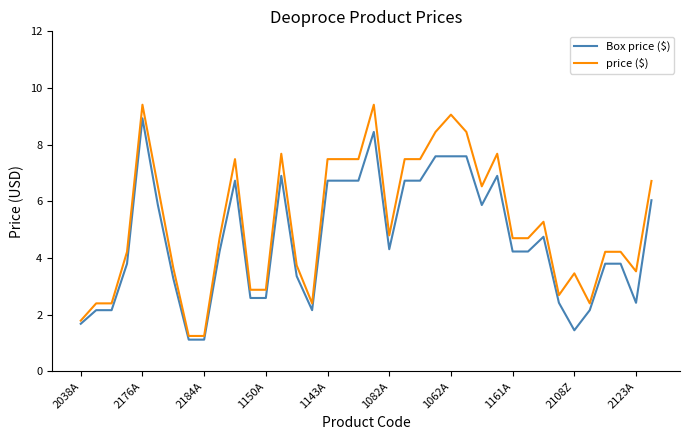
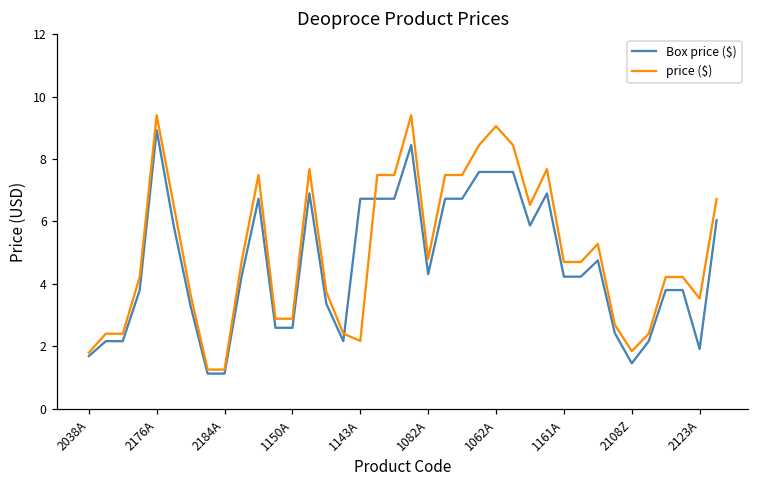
  {
    "Box price ($)": {
      "2038A": 1.7,
      "2176A": 8.9,
      "2184A": 1.1,
      "1150A": 2.6,
      "1143A": 6.7,
      "1082A": 4.3,
      "1062A": 7.6,
      "1161A": 4.2,
      "2108Z": 1.5,
-     "2123A": 2.4
+     "2123A": 1.9
    },
    "price ($)": {
      "2038A": 1.8,
      "2176A": 9.4,
      "2184A": 1.3,
      "1150A": 2.9,
-     "1143A": 7.5,
+     "1143A": 2.2,
      "1082A": 4.8,
      "1062A": 9.1,
      "1161A": 4.7,
-     "2108Z": 3.5,
+     "2108Z": 1.8,
      "2123A": 3.5
    }
  }
